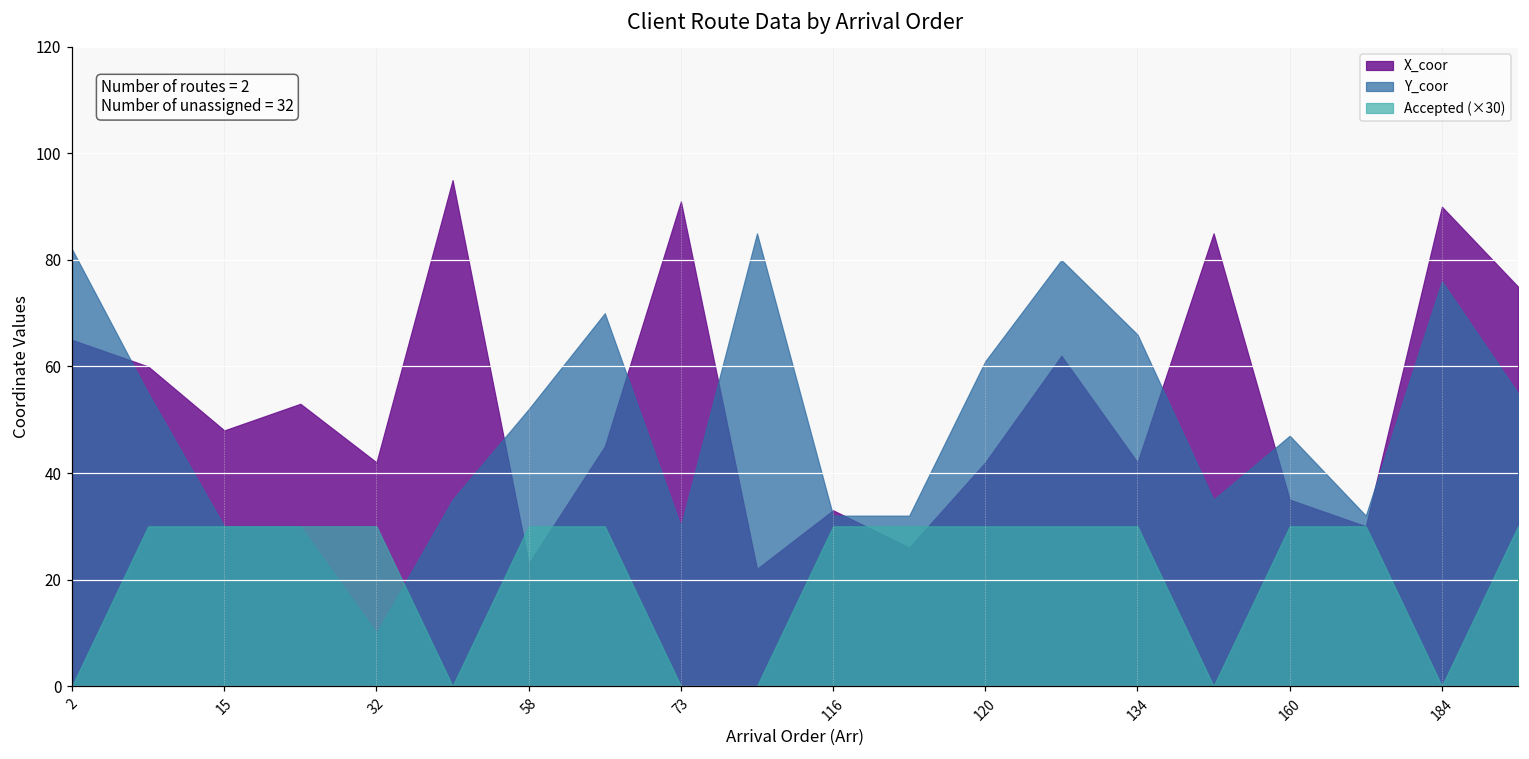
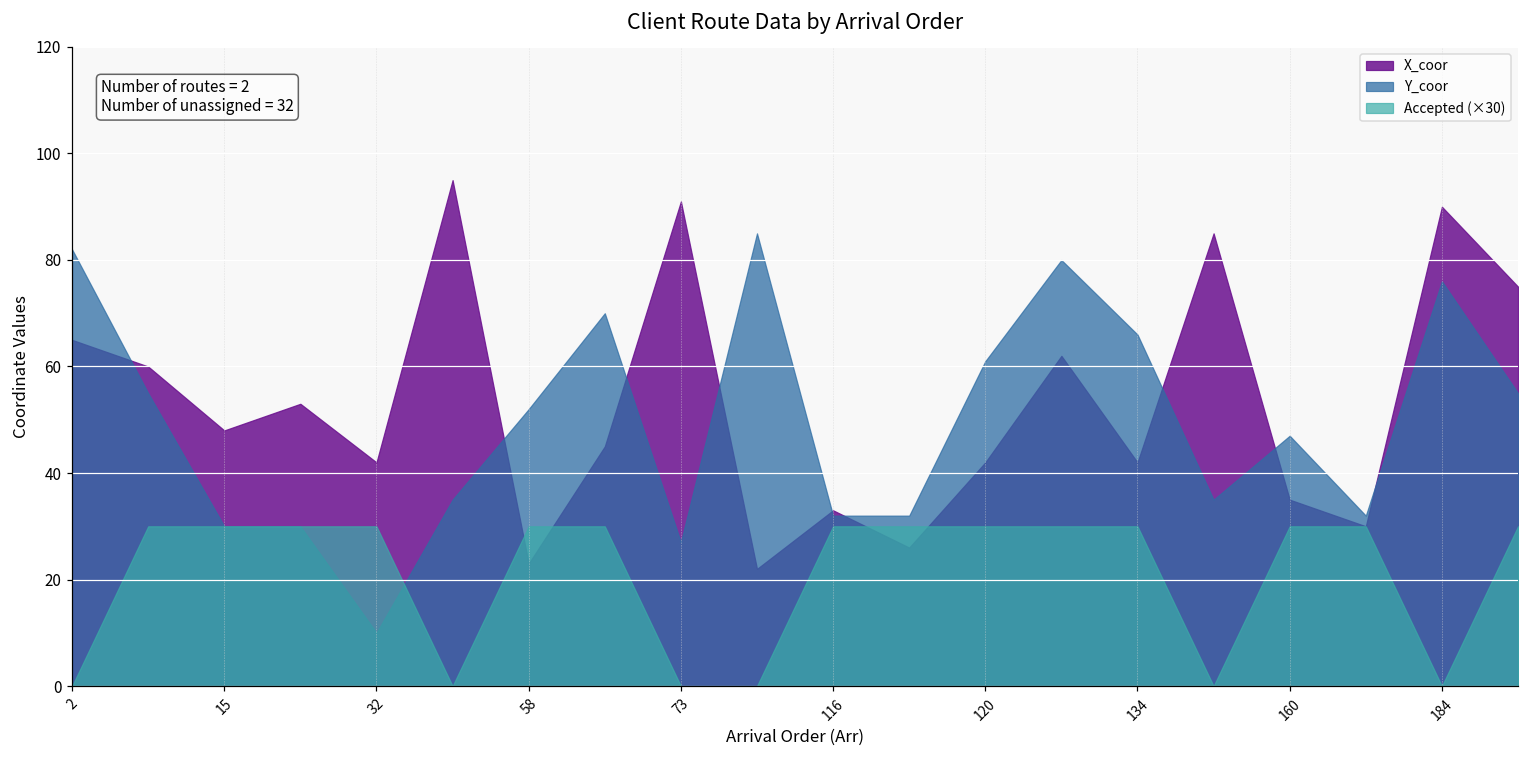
  {
    "X_coor": {
      "2": 65,
      "32": 42,
      "58": 23,
      "73": 91,
      "116": 33,
      "120": 42,
      "134": 42,
      "160": 35,
      "184": 90
    },
    "Y_coor": {
      "2": 82,
      "32": 10,
      "58": 52,
-     "73": 30,
+     "73": 27,
      "116": 32,
      "120": 61,
      "134": 66,
      "160": 47,
      "184": 76
    },
    "Accepted (×30)": {
      "2": 0,
      "32": 30,
      "58": 30,
      "73": 0,
      "116": 30,
      "120": 30,
      "134": 30,
      "160": 30,
      "184": 0
    }
  }
